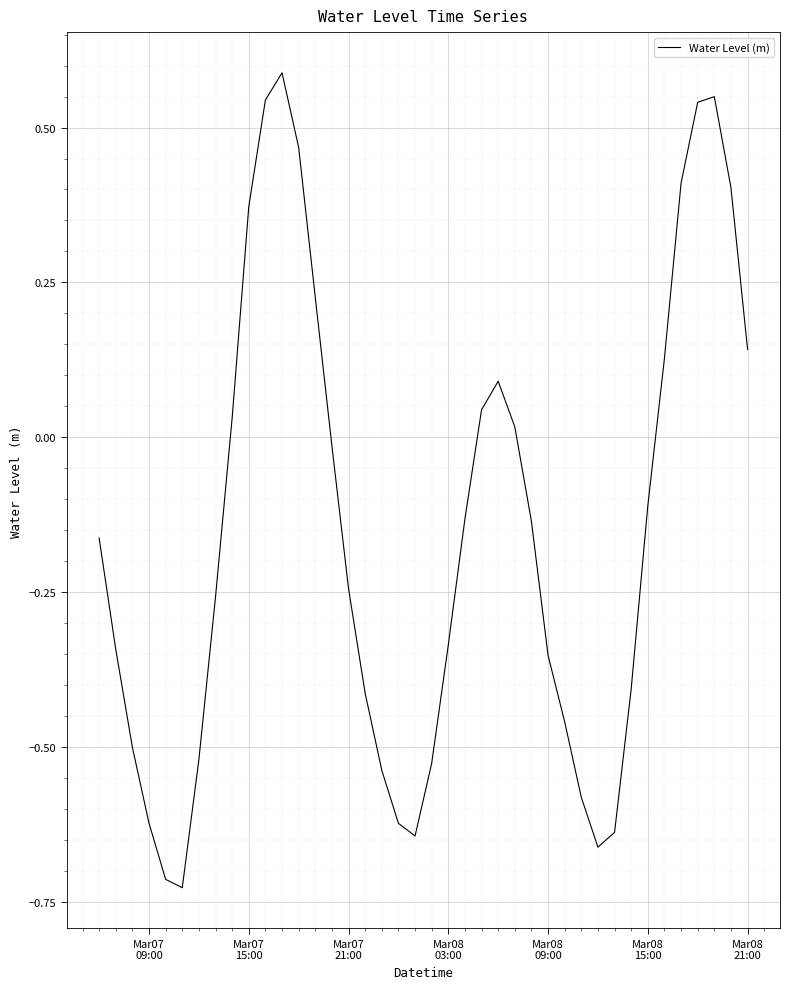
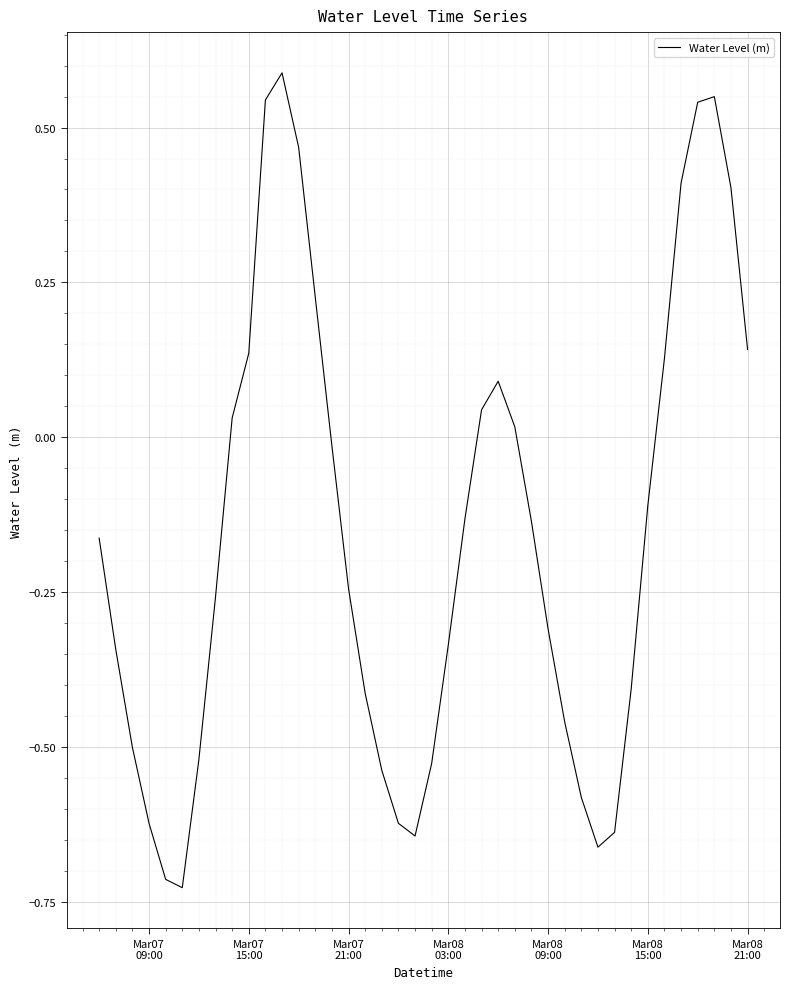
  {
    "Mar07 09:00": -0.62,
-   "Mar07 15:00": 0.37,
+   "Mar07 15:00": 0.14,
    "Mar07 21:00": -0.24,
    "Mar08 03:00": -0.34,
-   "Mar08 09:00": -0.35,
+   "Mar08 09:00": -0.31,
    "Mar08 15:00": -0.11,
    "Mar08 21:00": 0.14
  }
